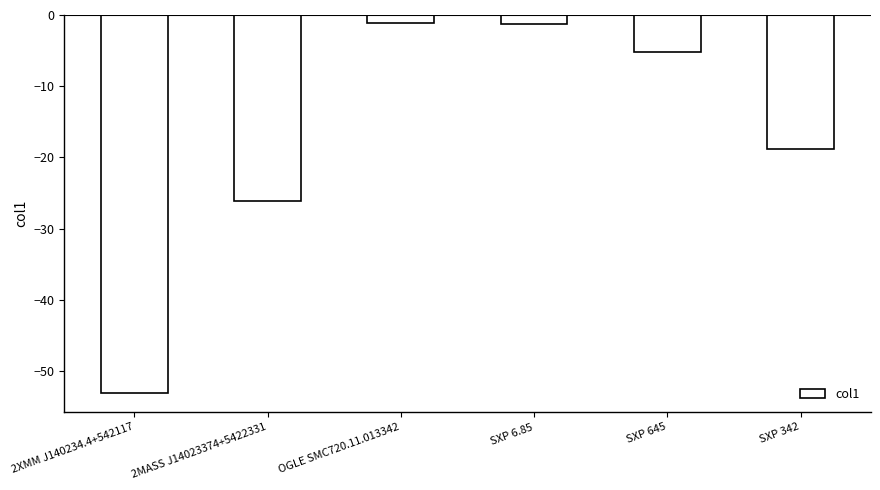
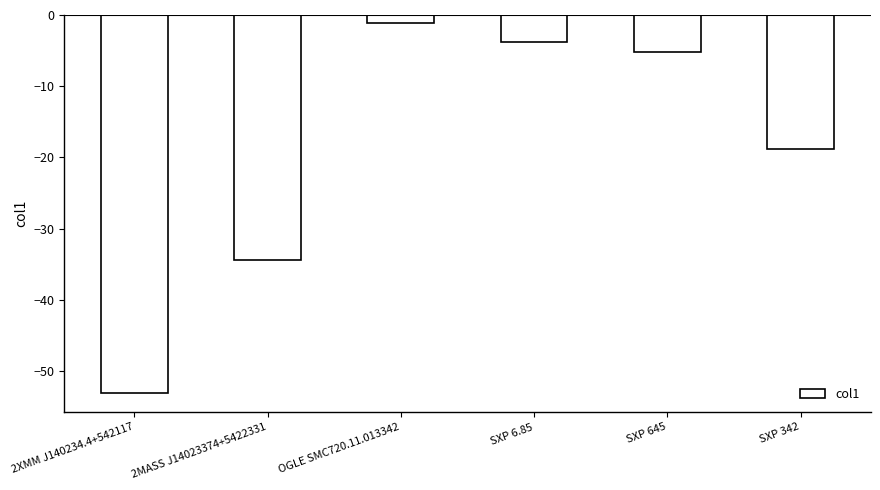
  {
    "2XMM J140234.4+542117": -53,
-   "2MASS J14023374+5422331": -26,
+   "2MASS J14023374+5422331": -34,
    "OGLE SMC720.11.013342": -1,
-   "SXP 6.85": -1,
+   "SXP 6.85": -4,
    "SXP 645": -5,
    "SXP 342": -19
  }
